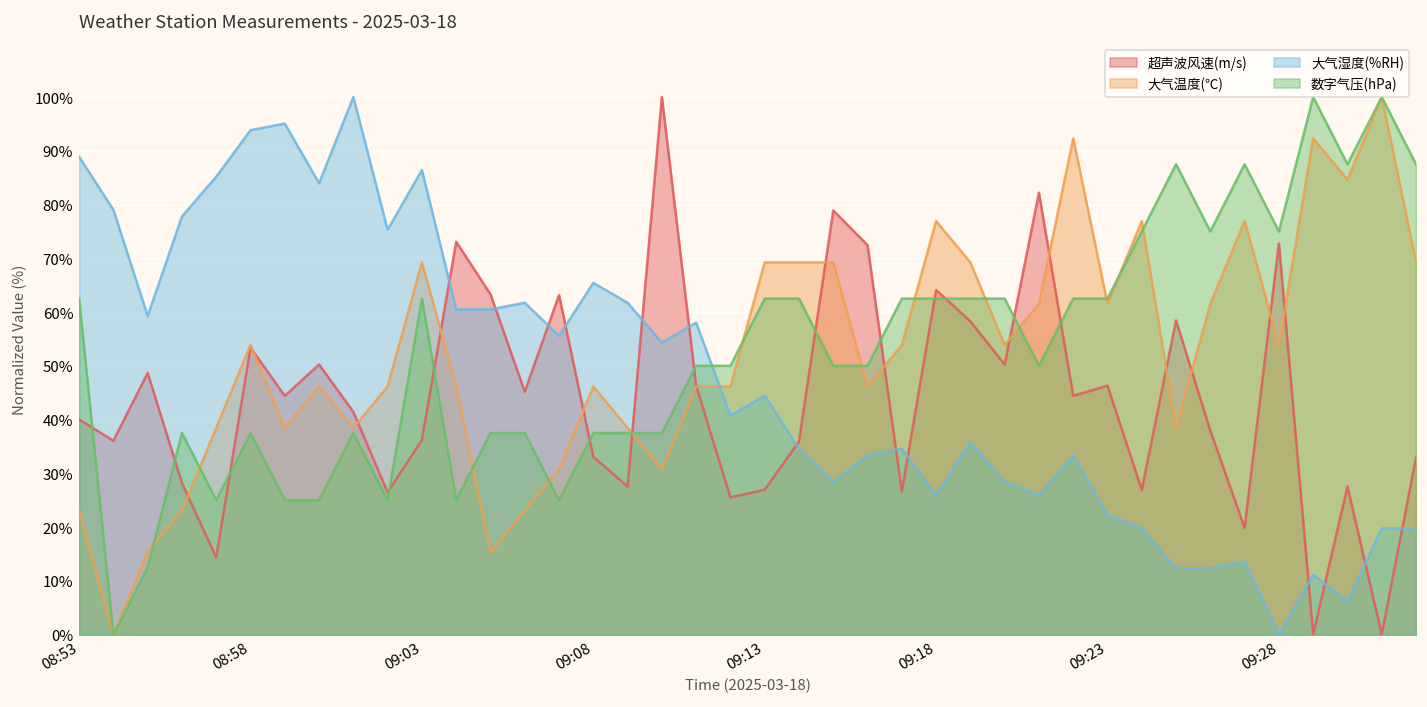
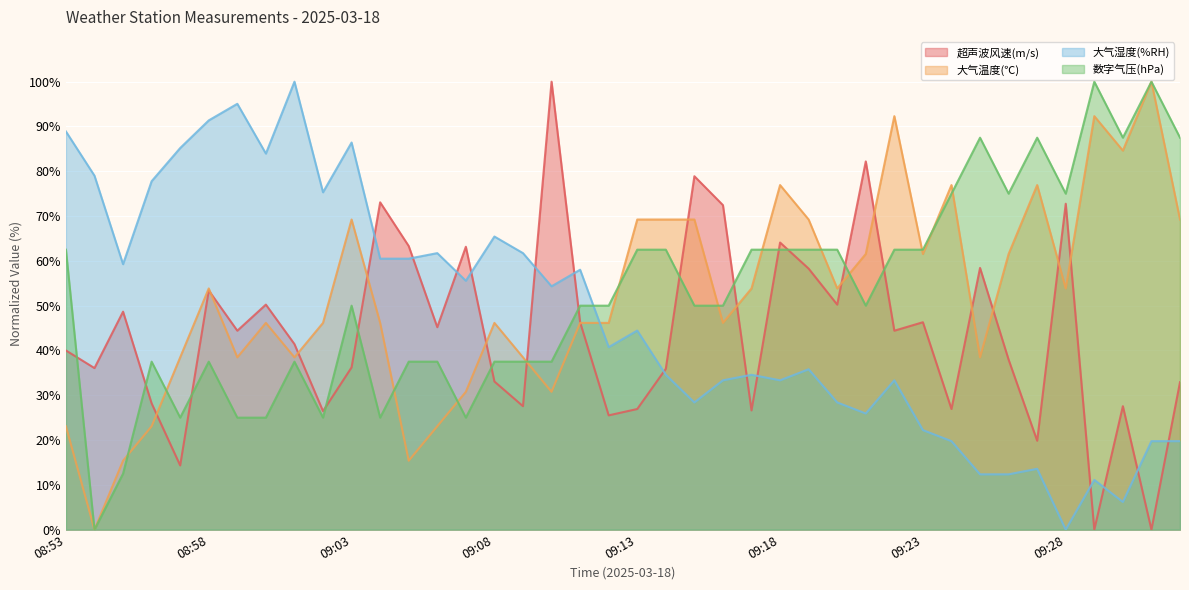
  {
    "大气湿度(%RH)": {
      "08:53": "89%",
-     "08:58": "94%",
+     "08:58": "91%",
      "09:03": "86%",
      "09:08": "65%",
      "09:13": "44%",
-     "09:18": "26%",
+     "09:18": "33%",
      "09:23": "22%",
      "09:28": "0%"
    },
    "数字气压(hPa)": {
      "08:53": "62%",
      "08:58": "37%",
-     "09:03": "62%",
+     "09:03": "50%",
      "09:08": "37%",
      "09:13": "62%",
      "09:18": "62%",
      "09:23": "62%",
      "09:28": "75%"
    }
  }
